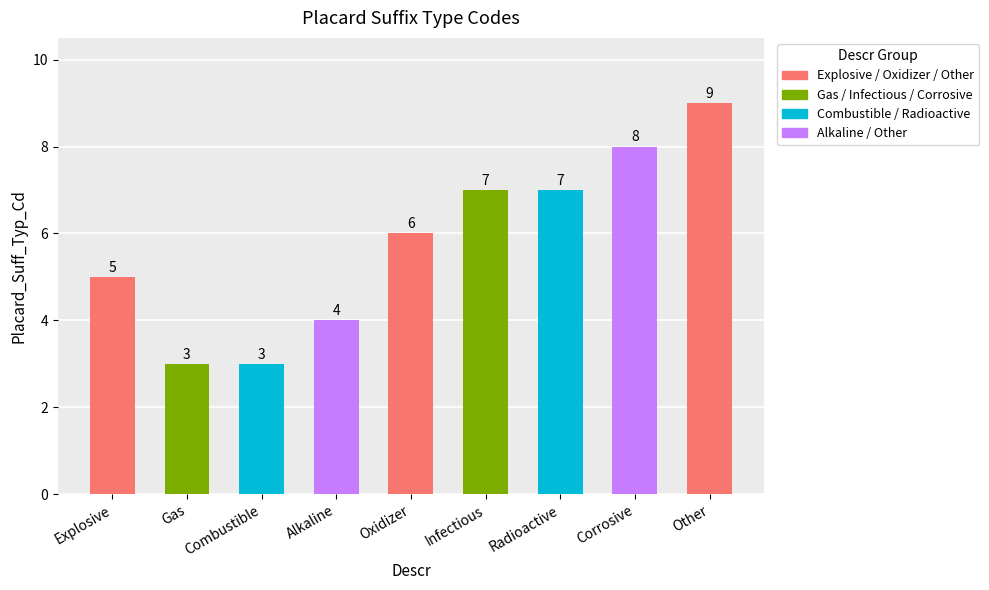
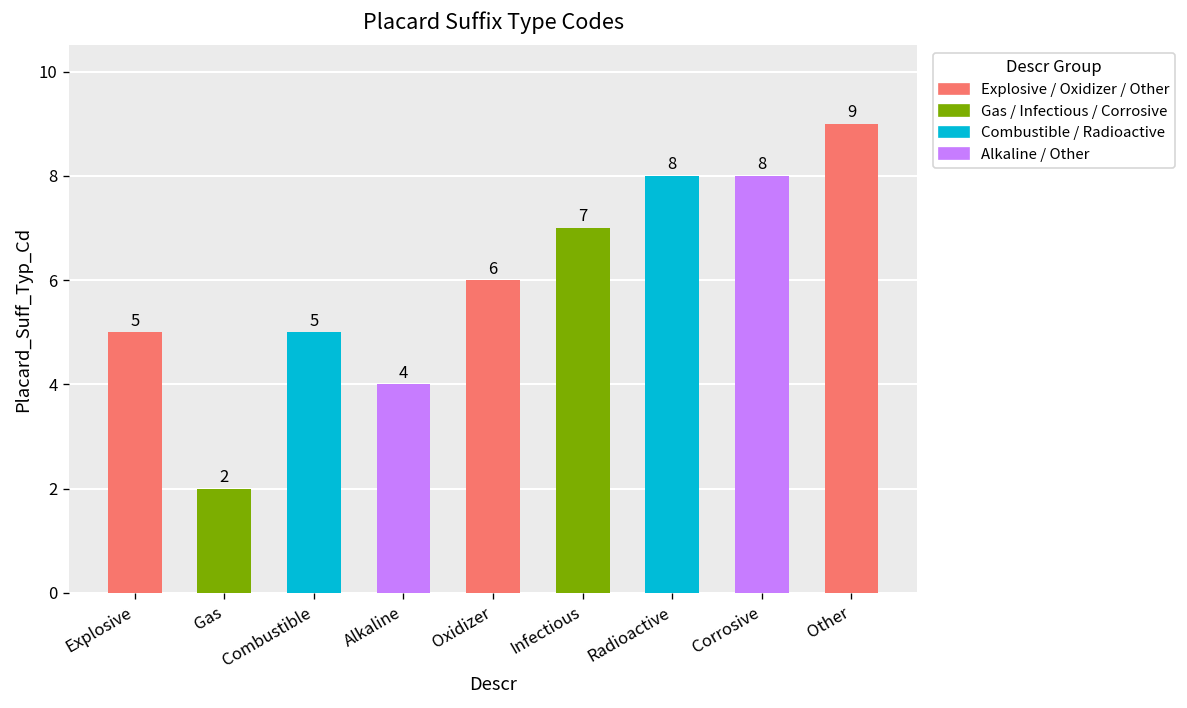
  {
    "Explosive": 5,
-   "Gas": 3,
-   "Combustible": 3,
+   "Gas": 2,
+   "Combustible": 5,
    "Alkaline": 4,
    "Oxidizer": 6,
    "Infectious": 7,
-   "Radioactive": 7,
+   "Radioactive": 8,
    "Corrosive": 8,
    "Other": 9
  }
